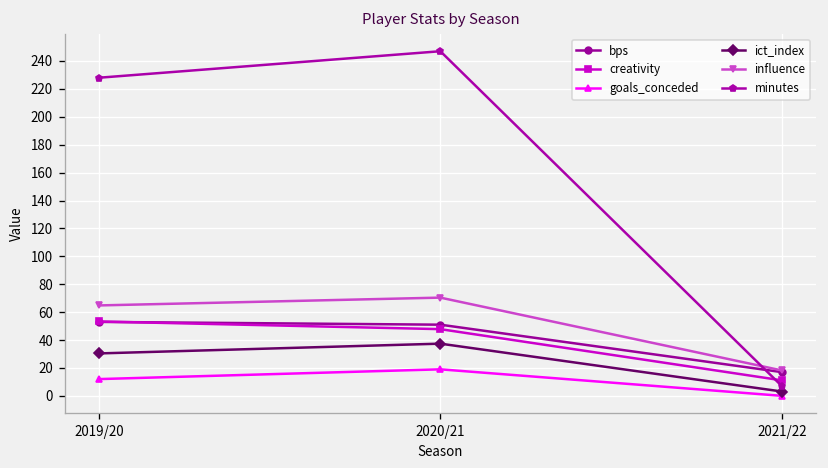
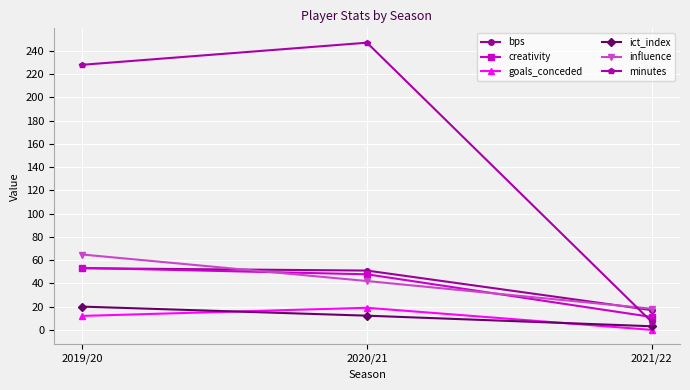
  {
    "goals_conceded": {
      "2019/20": 12,
      "2020/21": 19,
      "2021/22": 0
    },
    "ict_index": {
-     "2019/20": 30,
-     "2020/21": 37,
+     "2019/20": 20,
+     "2020/21": 12,
      "2021/22": 3
    },
    "influence": {
      "2019/20": 65,
-     "2020/21": 70
+     "2020/21": 42
    }
  }
